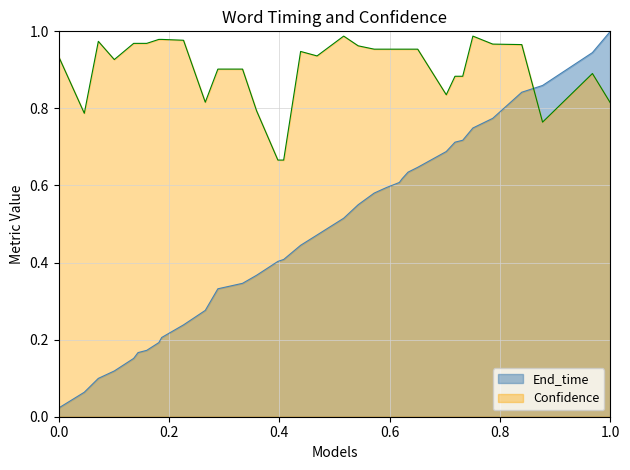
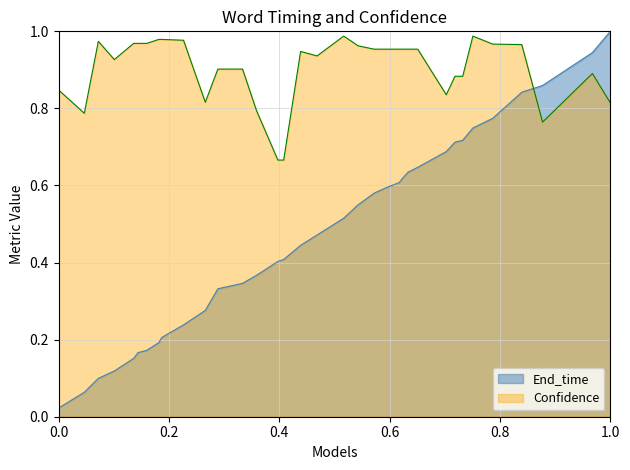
  {
    "End_time": {
      "0.0": 0.02,
      "1.0": 1.00
    },
    "Confidence": {
-     "0.0": 0.93,
+     "0.0": 0.85,
      "1.0": 0.81
    }
  }
